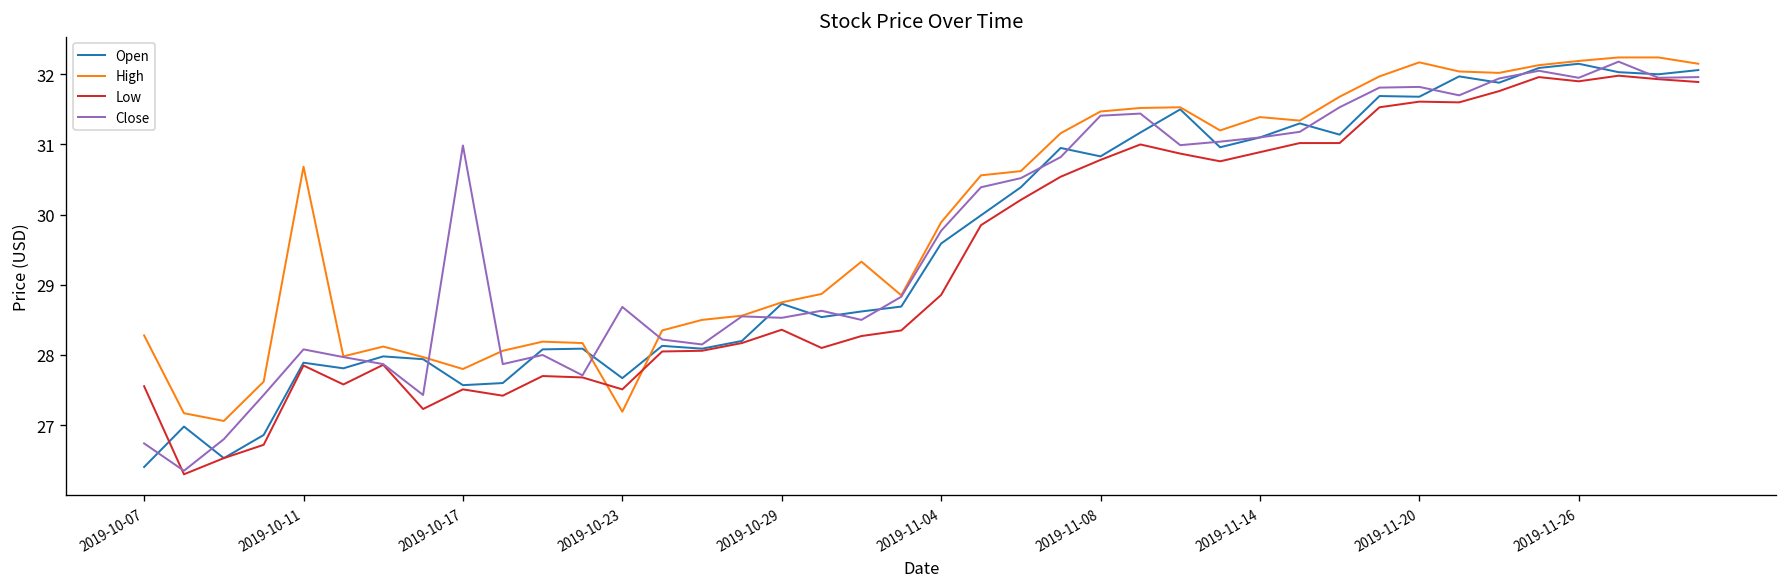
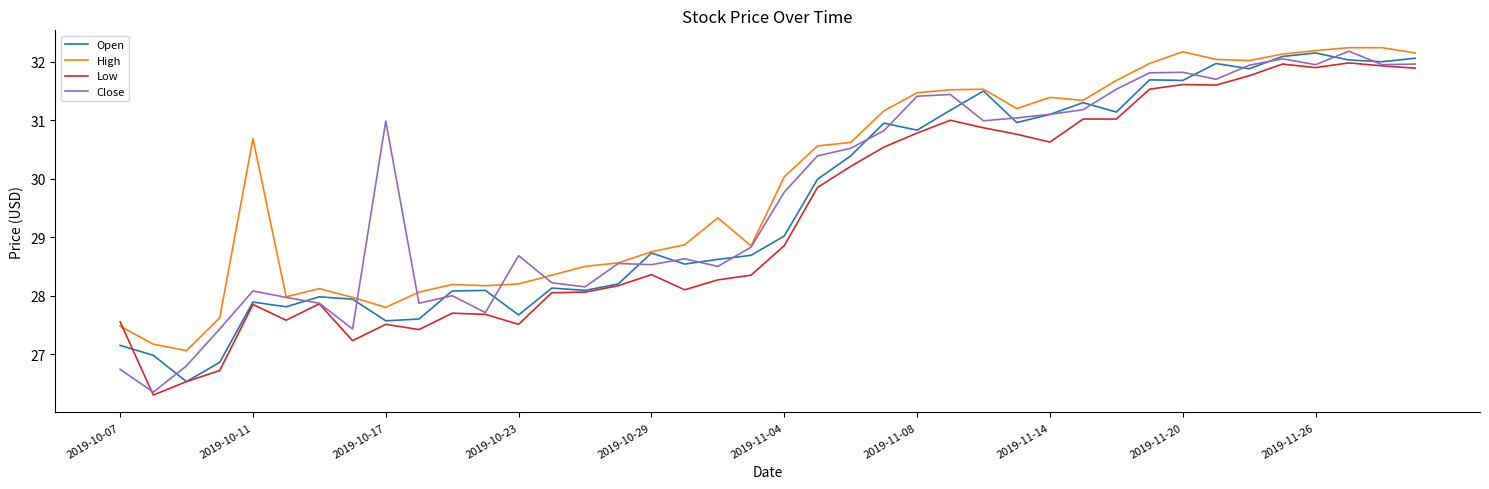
  {
    "Open": {
-     "2019-10-07": 26.4,
+     "2019-10-07": 27.1,
      "2019-10-17": 27.6,
      "2019-10-23": 27.7,
-     "2019-11-04": 29.6,
+     "2019-11-04": 29.0,
      "2019-11-08": 30.8,
      "2019-11-20": 31.7
    },
    "High": {
-     "2019-10-07": 28.3,
+     "2019-10-07": 27.5,
      "2019-10-11": 30.7,
      "2019-10-17": 27.8,
-     "2019-10-23": 27.2,
-     "2019-11-04": 29.9,
+     "2019-10-23": 28.2,
+     "2019-11-04": 30.0,
      "2019-11-08": 31.5,
      "2019-11-14": 31.4,
      "2019-11-20": 32.2
    },
    "Low": {
      "2019-10-07": 27.6,
      "2019-10-17": 27.5,
      "2019-10-23": 27.5,
      "2019-10-29": 28.4,
      "2019-11-04": 28.9,
      "2019-11-08": 30.8,
-     "2019-11-14": 30.9,
+     "2019-11-14": 30.6,
      "2019-11-20": 31.6,
      "2019-11-26": 31.9
    },
    "Close": {
      "2019-10-07": 26.7,
      "2019-10-11": 28.1,
      "2019-10-17": 31.0,
      "2019-10-23": 28.7,
      "2019-10-29": 28.5,
      "2019-11-04": 29.8,
      "2019-11-08": 31.4,
      "2019-11-20": 31.8,
      "2019-11-26": 32.0
    }
  }
